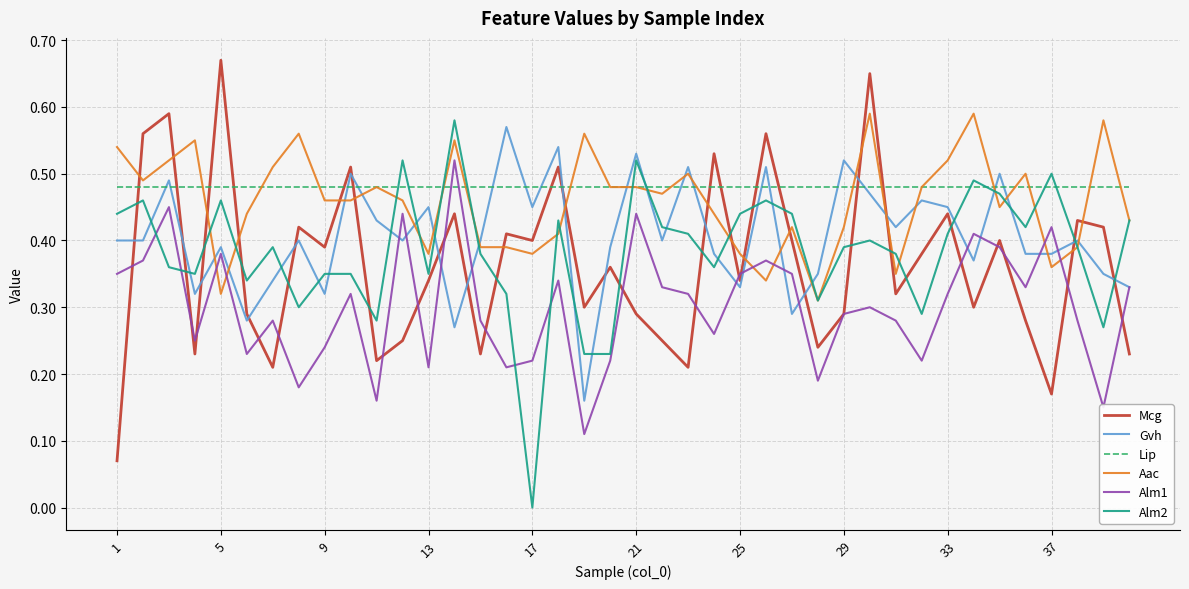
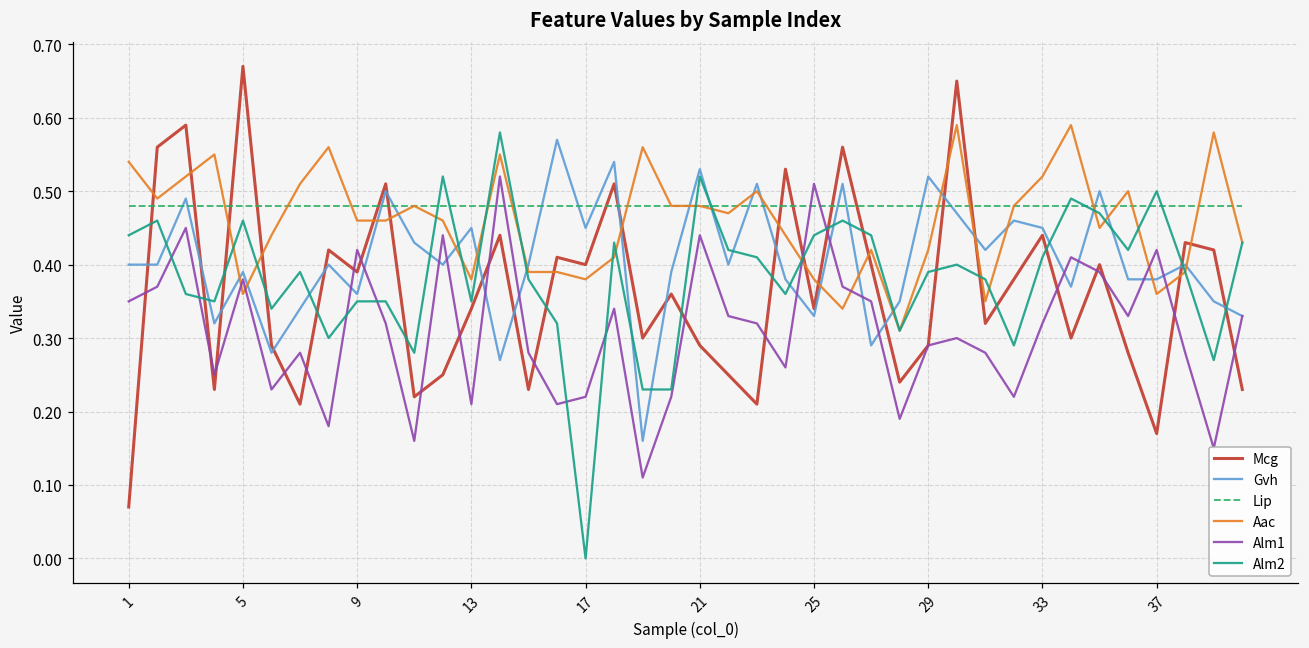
  {
    "Mcg": {
      "1": 0.07,
      "5": 0.67,
      "9": 0.39,
      "13": 0.34,
      "17": 0.40,
      "21": 0.29,
      "25": 0.34,
      "33": 0.44,
      "37": 0.17
    },
    "Gvh": {
      "1": 0.40,
      "5": 0.39,
-     "9": 0.32,
+     "9": 0.36,
      "13": 0.45,
      "17": 0.45,
      "21": 0.53,
      "25": 0.33,
      "29": 0.52,
      "33": 0.45,
      "37": 0.38
    },
    "Aac": {
      "1": 0.54,
-     "5": 0.32,
+     "5": 0.36,
      "9": 0.46,
      "13": 0.38,
      "17": 0.38,
      "25": 0.38,
      "29": 0.42,
      "33": 0.52,
      "37": 0.36
    },
    "Alm1": {
      "1": 0.35,
      "5": 0.38,
-     "9": 0.24,
+     "9": 0.42,
      "13": 0.21,
      "17": 0.22,
      "21": 0.44,
-     "25": 0.35,
+     "25": 0.51,
      "33": 0.32,
      "37": 0.42
    }
  }
